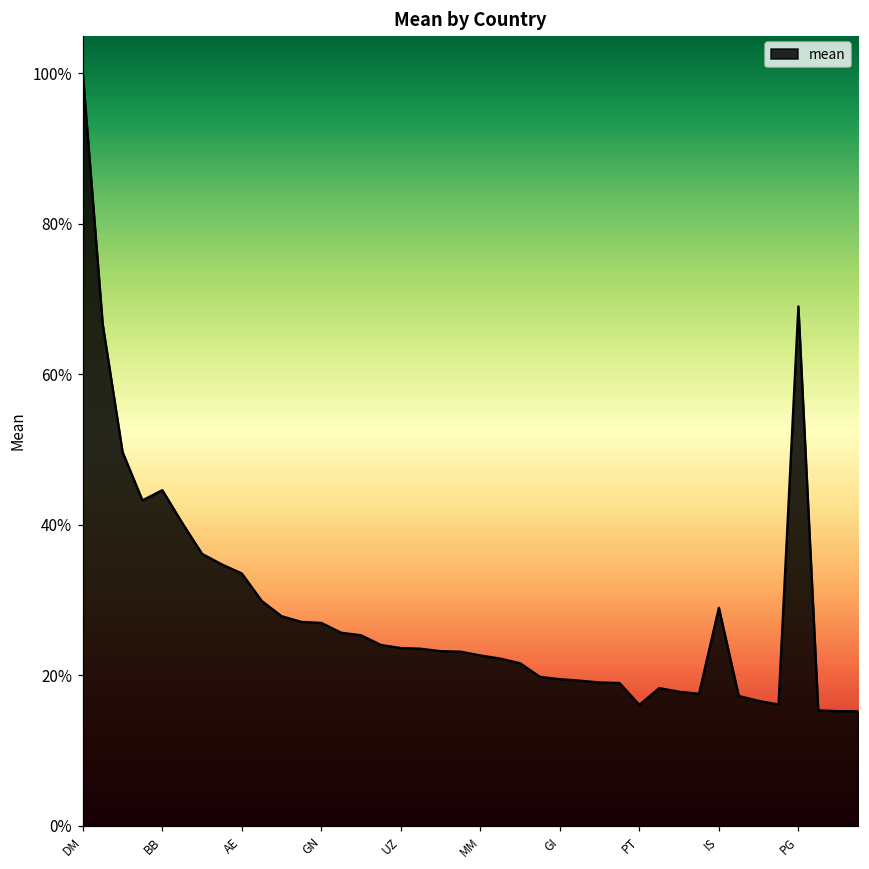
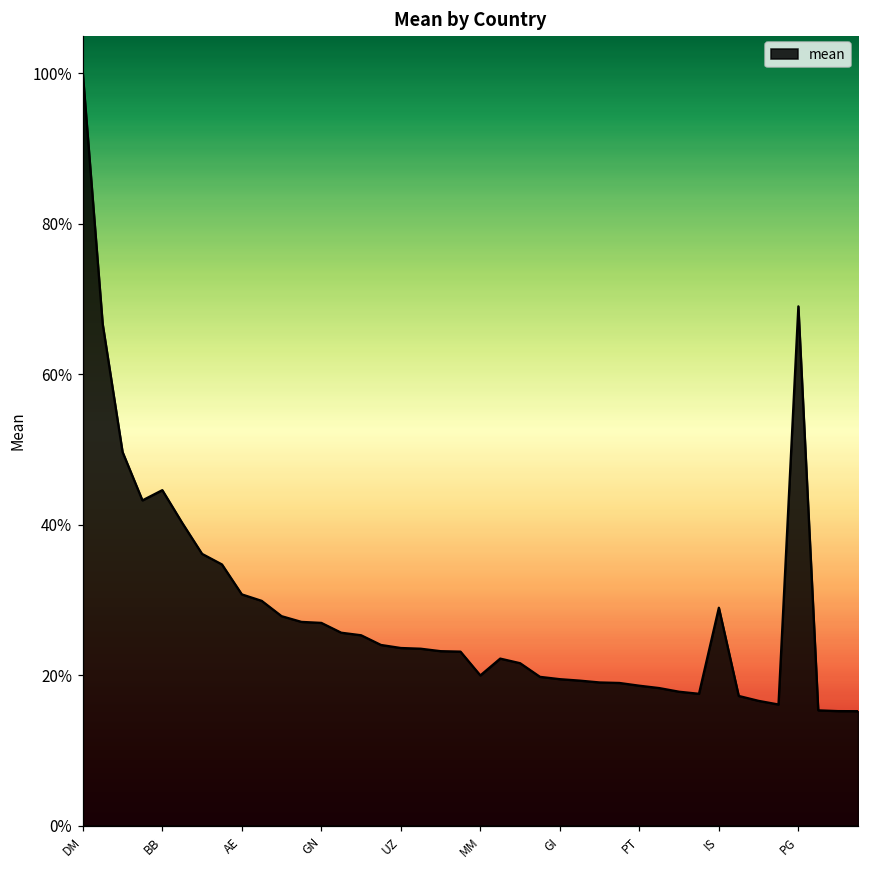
  {
    "DM": "100%",
    "BB": "45%",
-   "AE": "34%",
+   "AE": "31%",
    "GN": "27%",
    "UZ": "24%",
-   "MM": "23%",
+   "MM": "20%",
    "GI": "19%",
-   "PT": "16%",
+   "PT": "19%",
    "IS": "29%",
    "PG": "69%"
  }
